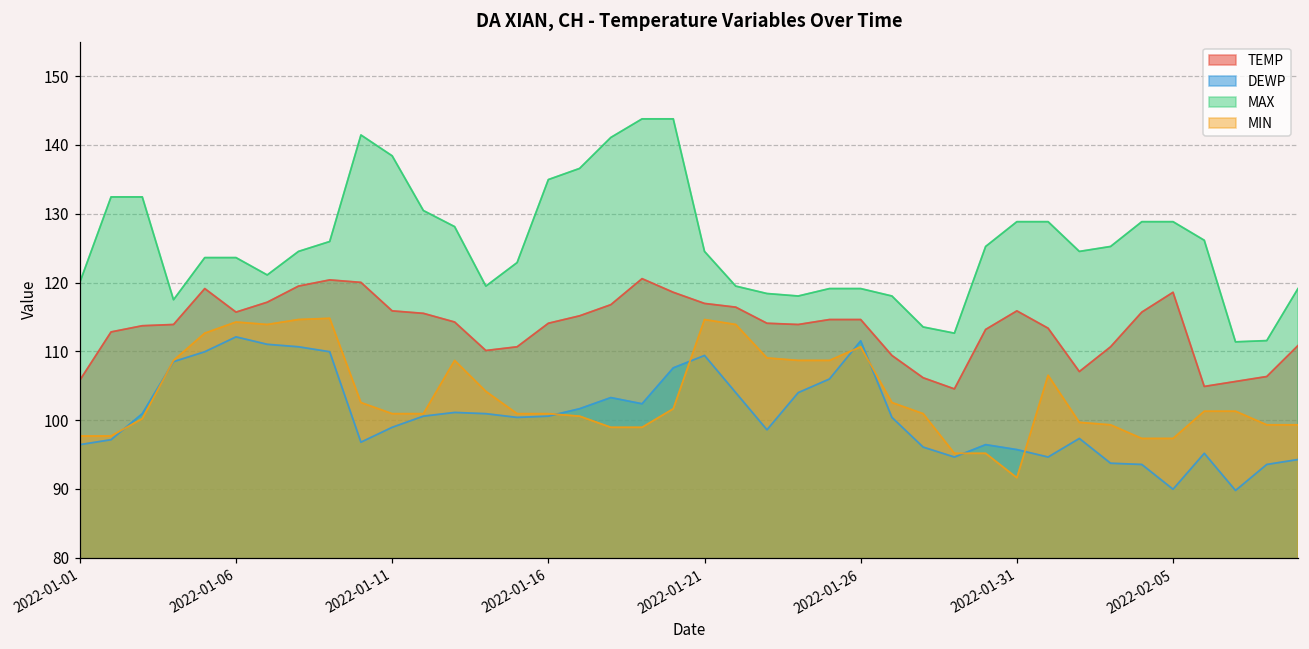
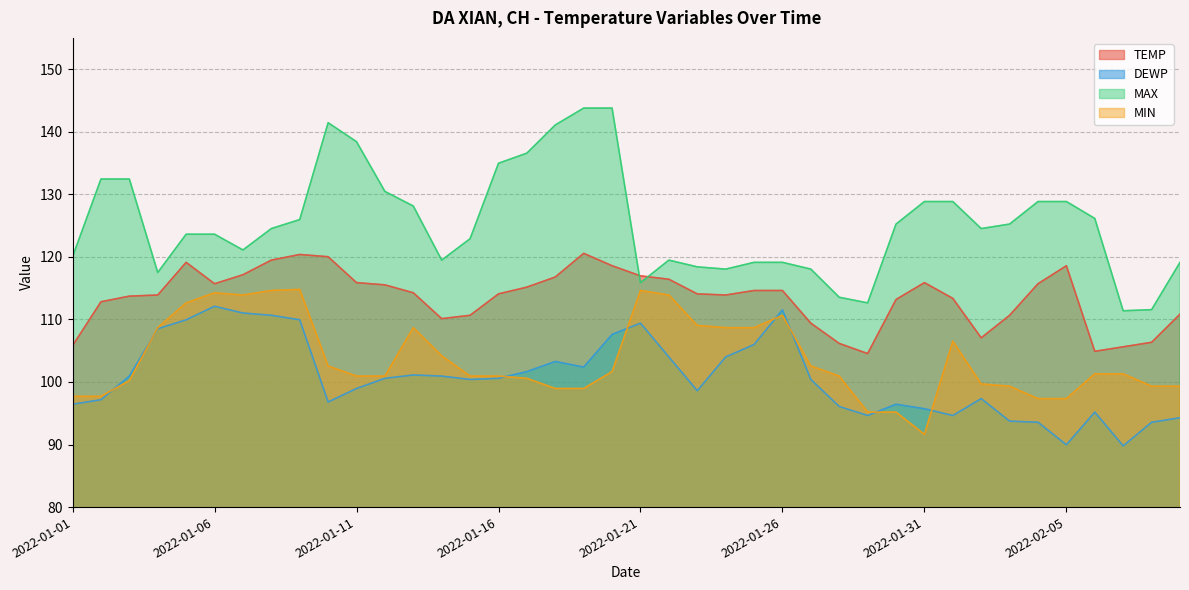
  {
    "TEMP": {
      "2022-01-01": 106,
      "2022-01-06": 116,
      "2022-01-11": 116,
      "2022-01-16": 114,
      "2022-01-21": 117,
      "2022-01-26": 115,
      "2022-01-31": 116,
      "2022-02-05": 119
    },
    "DEWP": {
      "2022-01-01": 96,
      "2022-01-06": 112,
      "2022-01-11": 99,
      "2022-01-21": 109,
      "2022-01-26": 112,
      "2022-01-31": 96,
      "2022-02-05": 90
    },
    "MAX": {
      "2022-01-01": 120,
      "2022-01-06": 124,
      "2022-01-11": 138,
      "2022-01-16": 135,
-     "2022-01-21": 125,
+     "2022-01-21": 116,
      "2022-01-26": 119,
      "2022-01-31": 129,
      "2022-02-05": 129
    },
    "MIN": {
      "2022-01-01": 98,
      "2022-01-06": 114,
      "2022-01-11": 101,
      "2022-01-21": 115,
      "2022-01-26": 111,
      "2022-01-31": 92,
      "2022-02-05": 97
    }
  }
